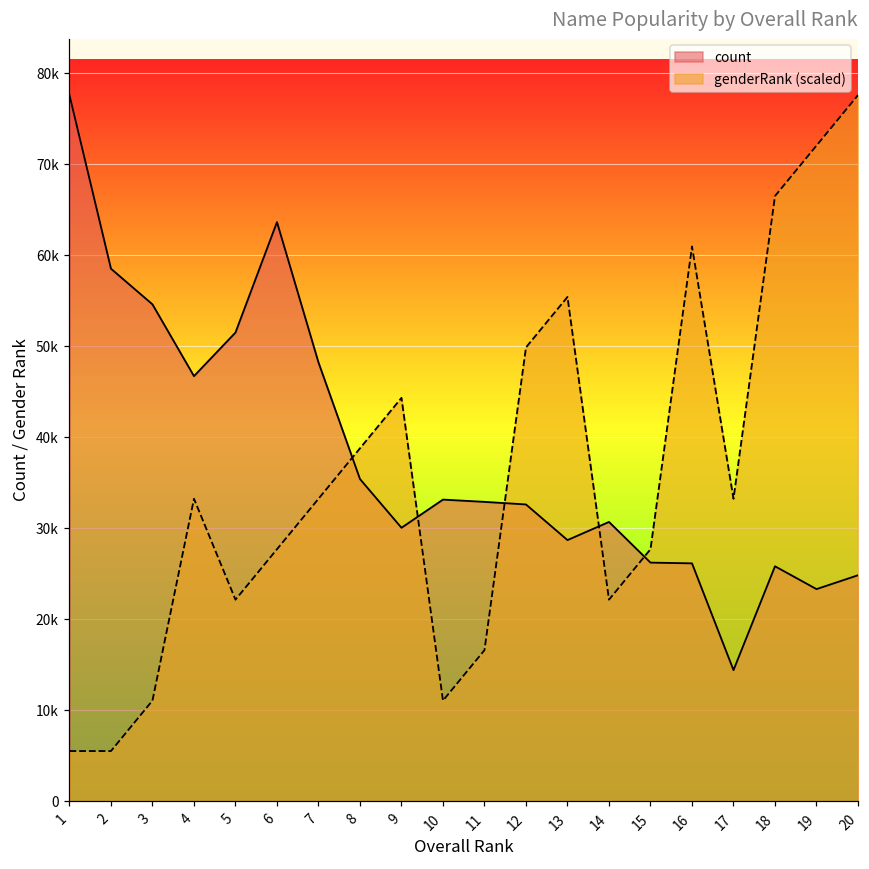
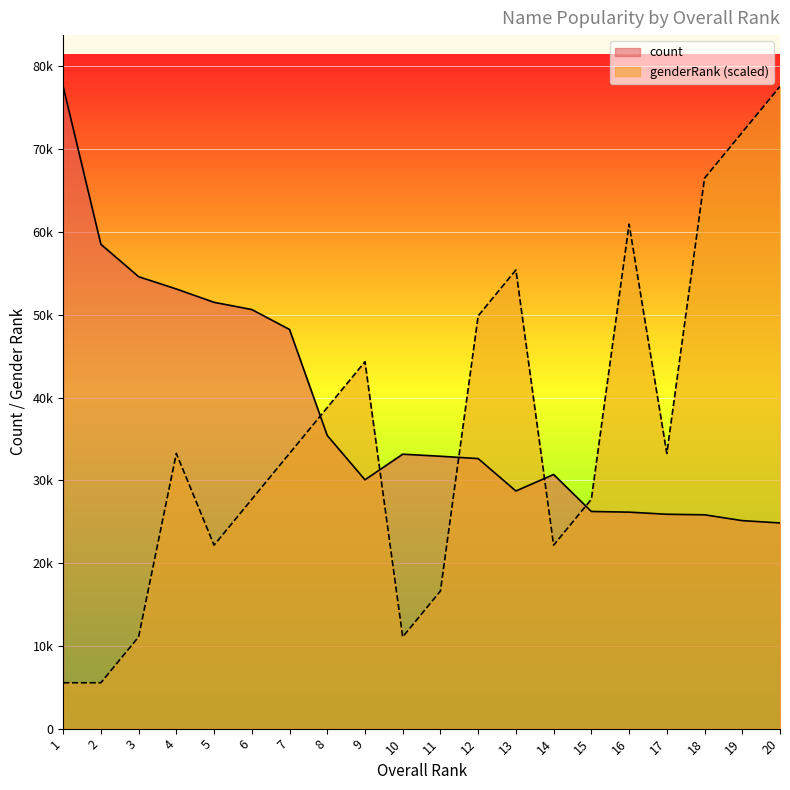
  {
    "count": {
      "1": 78000,
      "2": 59000,
      "3": 55000,
-     "4": 47000,
+     "4": 53000,
      "5": 52000,
-     "6": 64000,
+     "6": 51000,
      "7": 48000,
      "8": 35000,
      "9": 30000,
      "10": 33000,
      "11": 33000,
      "12": 33000,
      "13": 29000,
      "14": 31000,
      "15": 26000,
      "16": 26000,
-     "17": 14000,
+     "17": 26000,
      "18": 26000,
-     "19": 23000,
+     "19": 25000,
      "20": 25000
    },
    "genderRank (scaled)": {
      "1": 6000,
      "2": 6000,
      "3": 11000,
      "4": 33000,
      "5": 22000,
      "6": 28000,
      "7": 33000,
      "8": 39000,
      "9": 44000,
      "10": 11000,
      "11": 17000,
      "12": 50000,
      "13": 55000,
      "14": 22000,
      "15": 28000,
      "16": 61000,
      "17": 33000,
      "18": 67000,
      "19": 72000,
      "20": 78000
    }
  }
